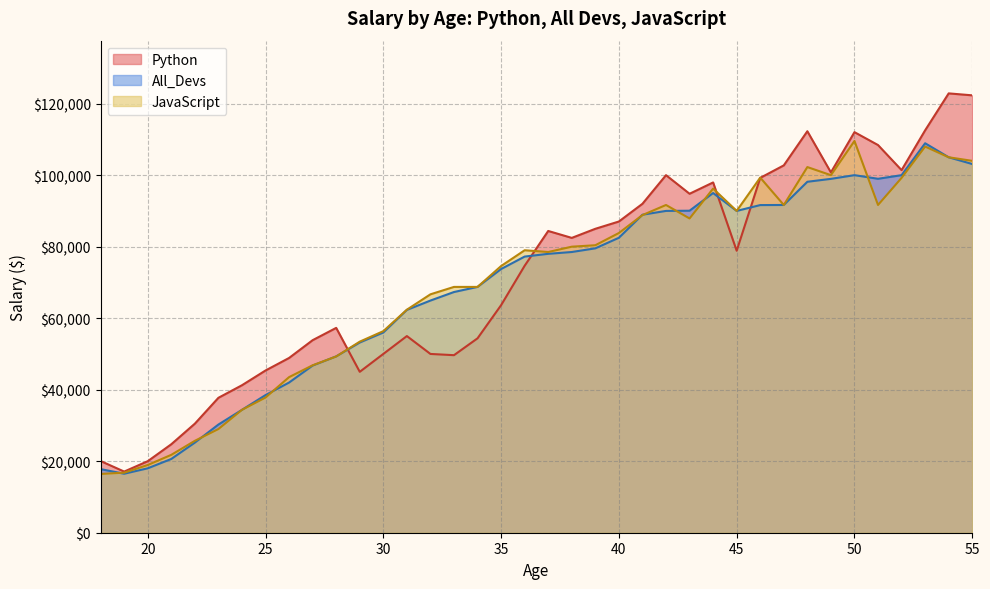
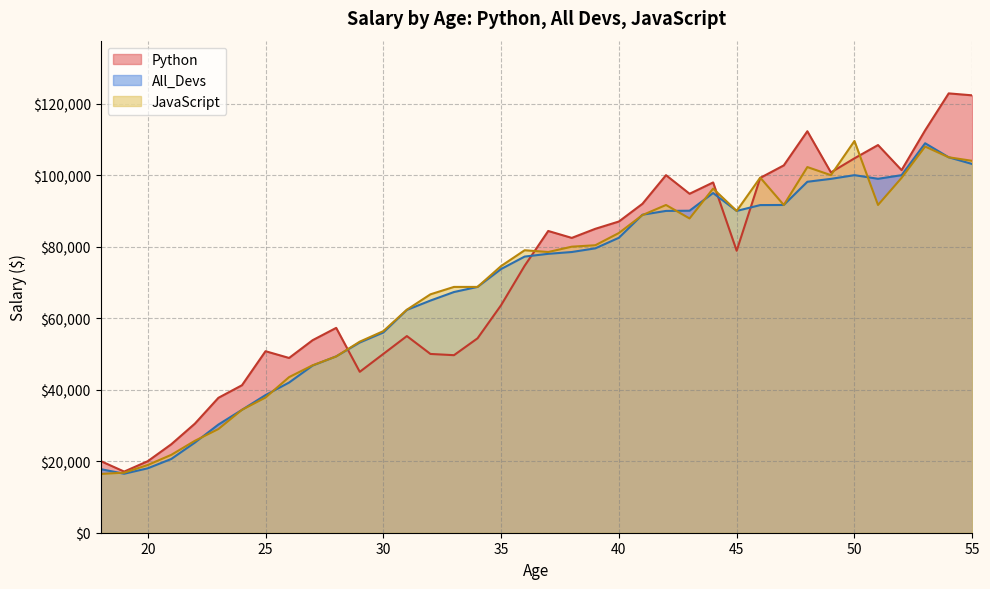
  {
    "Python": {
      "20": "$20,000",
-     "25": "$45,000",
+     "25": "$51,000",
      "30": "$50,000",
      "35": "$64,000",
      "40": "$87,000",
      "45": "$79,000",
-     "50": "$112,000",
+     "50": "$105,000",
      "55": "$122,000"
    },
    "All_Devs": {
      "20": "$18,000",
      "35": "$74,000",
      "40": "$82,000",
      "50": "$100,000",
      "55": "$103,000"
    },
    "JavaScript": {
      "20": "$19,000",
      "35": "$75,000",
      "40": "$84,000",
      "50": "$110,000",
      "55": "$104,000"
    }
  }
